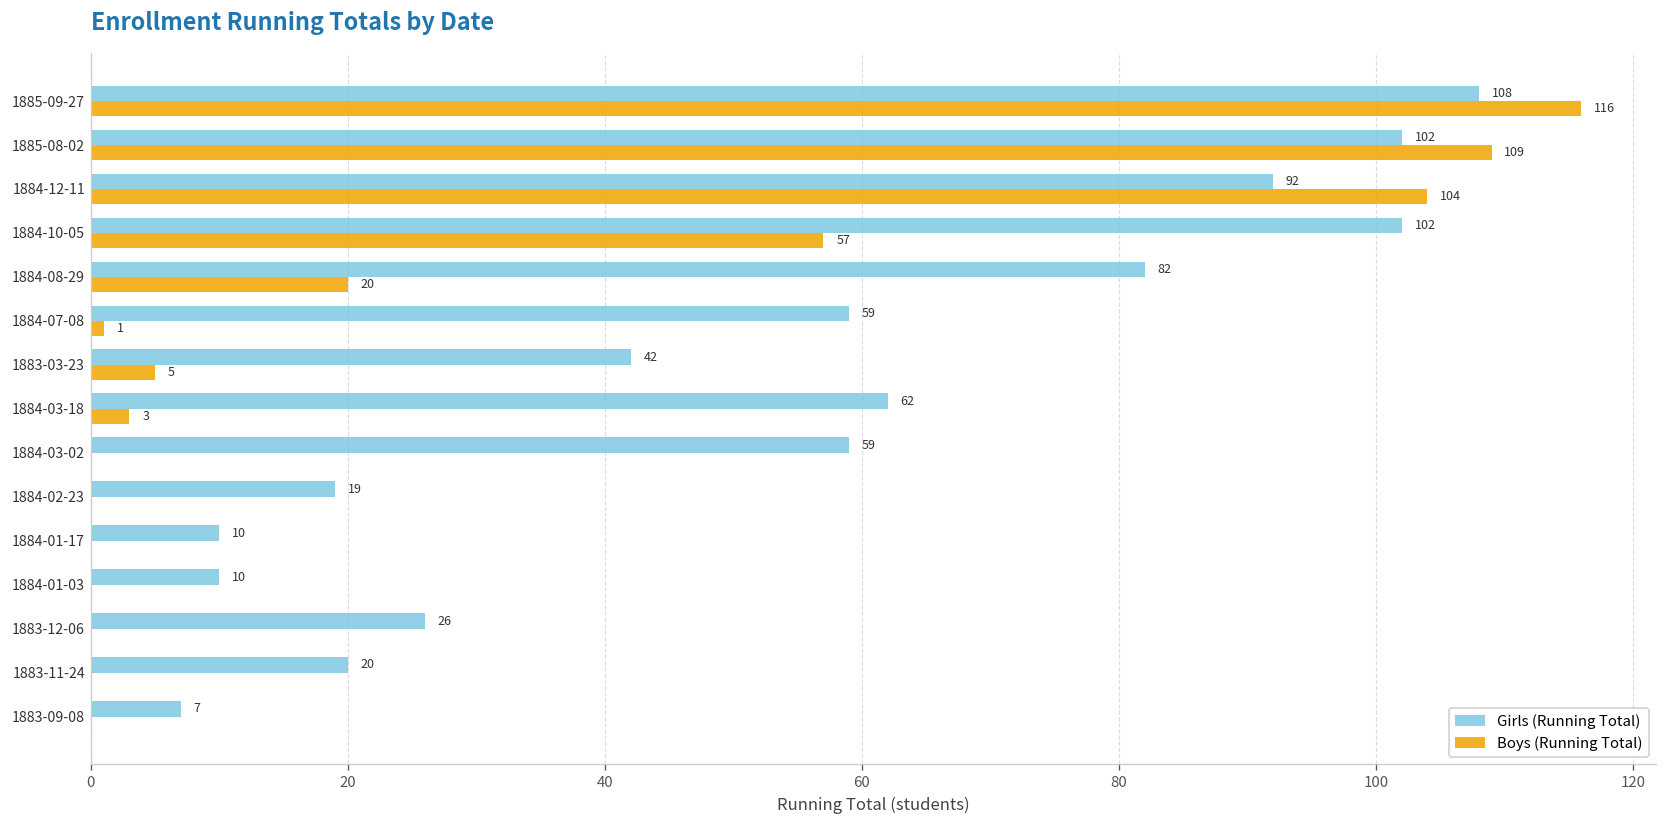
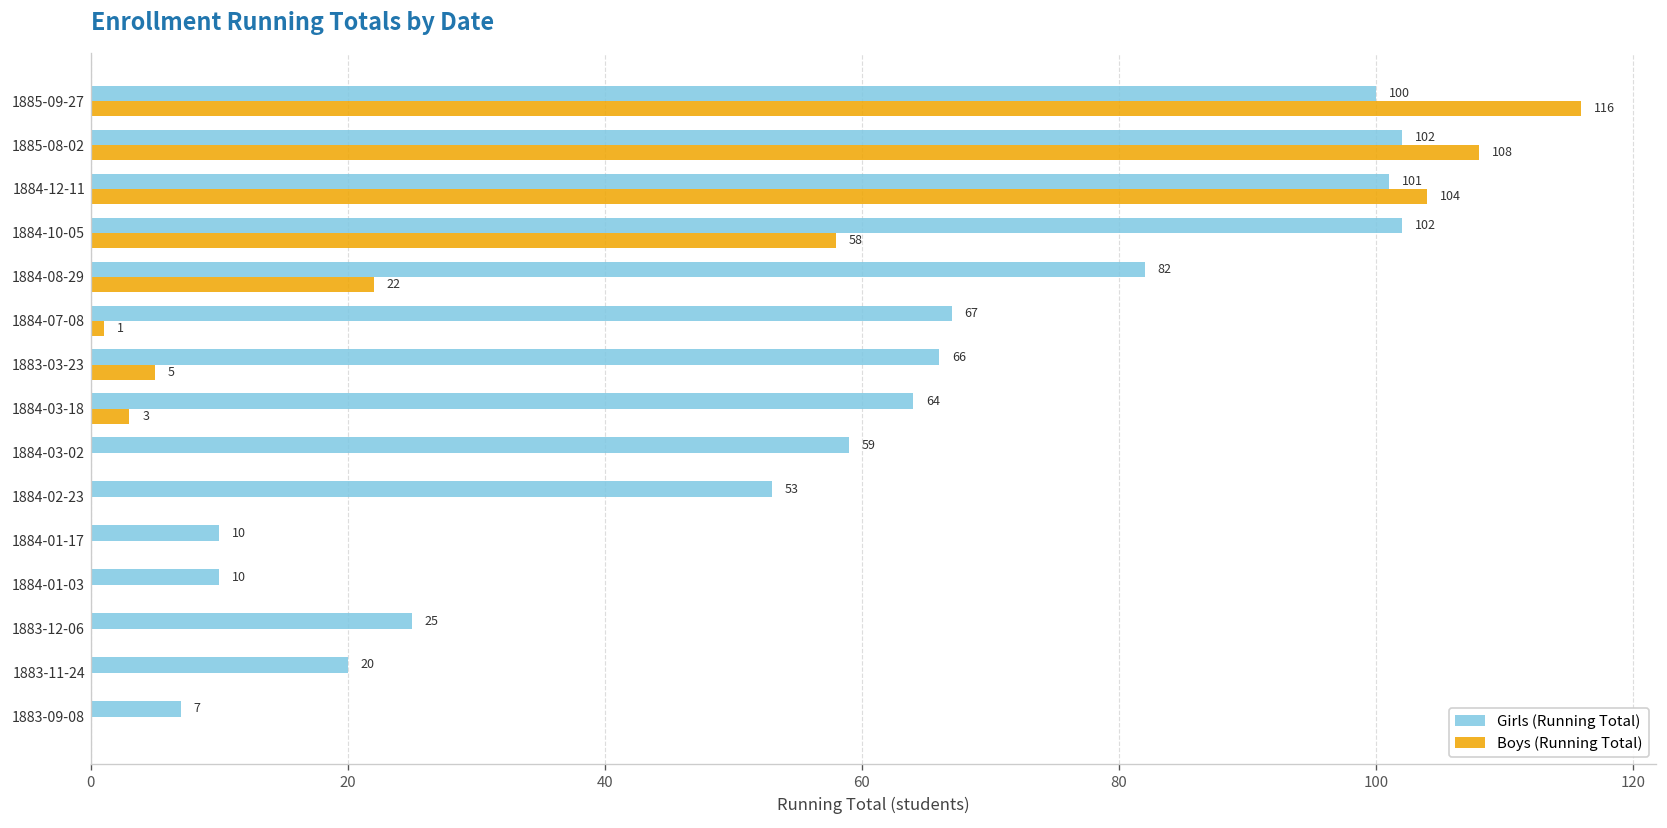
  {
    "Girls (Running Total)": {
-     "1885-09-27": 108,
+     "1885-09-27": 100,
      "1885-08-02": 102,
-     "1884-12-11": 92,
+     "1884-12-11": 101,
      "1884-10-05": 102,
      "1884-08-29": 82,
-     "1884-07-08": 59,
-     "1883-03-23": 42,
-     "1884-03-18": 62,
+     "1884-07-08": 67,
+     "1883-03-23": 66,
+     "1884-03-18": 64,
      "1884-03-02": 59,
-     "1884-02-23": 19,
+     "1884-02-23": 53,
      "1884-01-17": 10,
      "1884-01-03": 10,
-     "1883-12-06": 26,
+     "1883-12-06": 25,
      "1883-11-24": 20,
      "1883-09-08": 7
    },
    "Boys (Running Total)": {
      "1885-09-27": 116,
-     "1885-08-02": 109,
+     "1885-08-02": 108,
      "1884-12-11": 104,
-     "1884-10-05": 57,
-     "1884-08-29": 20,
+     "1884-10-05": 58,
+     "1884-08-29": 22,
      "1884-07-08": 1,
      "1883-03-23": 5,
      "1884-03-18": 3
    }
  }
